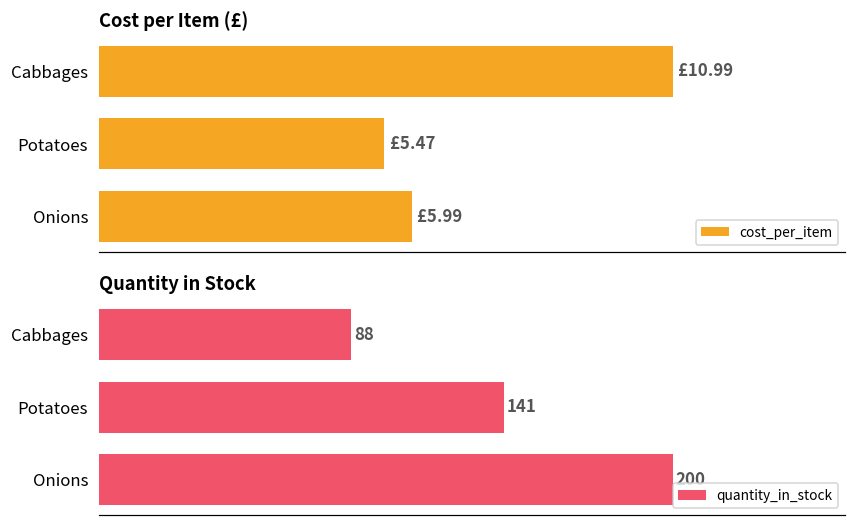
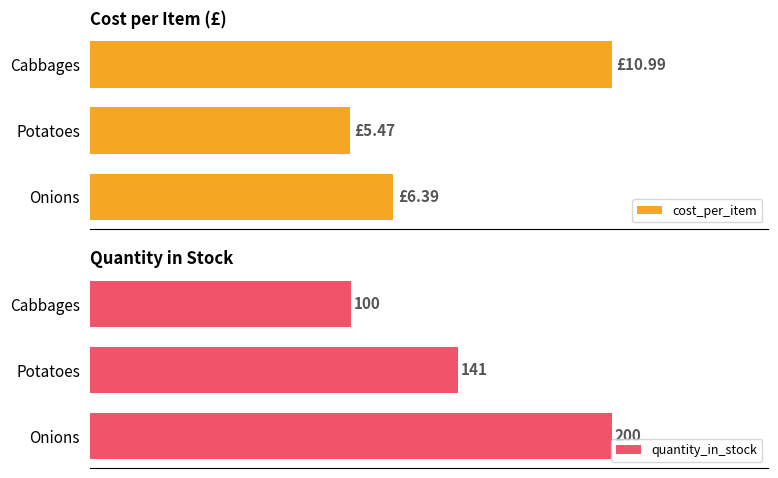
  {
    "Cost per Item (£)": {
      "Cabbages": "£10.99",
      "Potatoes": "£5.47",
-     "Onions": "£5.99"
+     "Onions": "£6.39"
    },
    "Quantity in Stock": {
-     "Cabbages": "88",
+     "Cabbages": "100",
      "Potatoes": "141"
    }
  }
